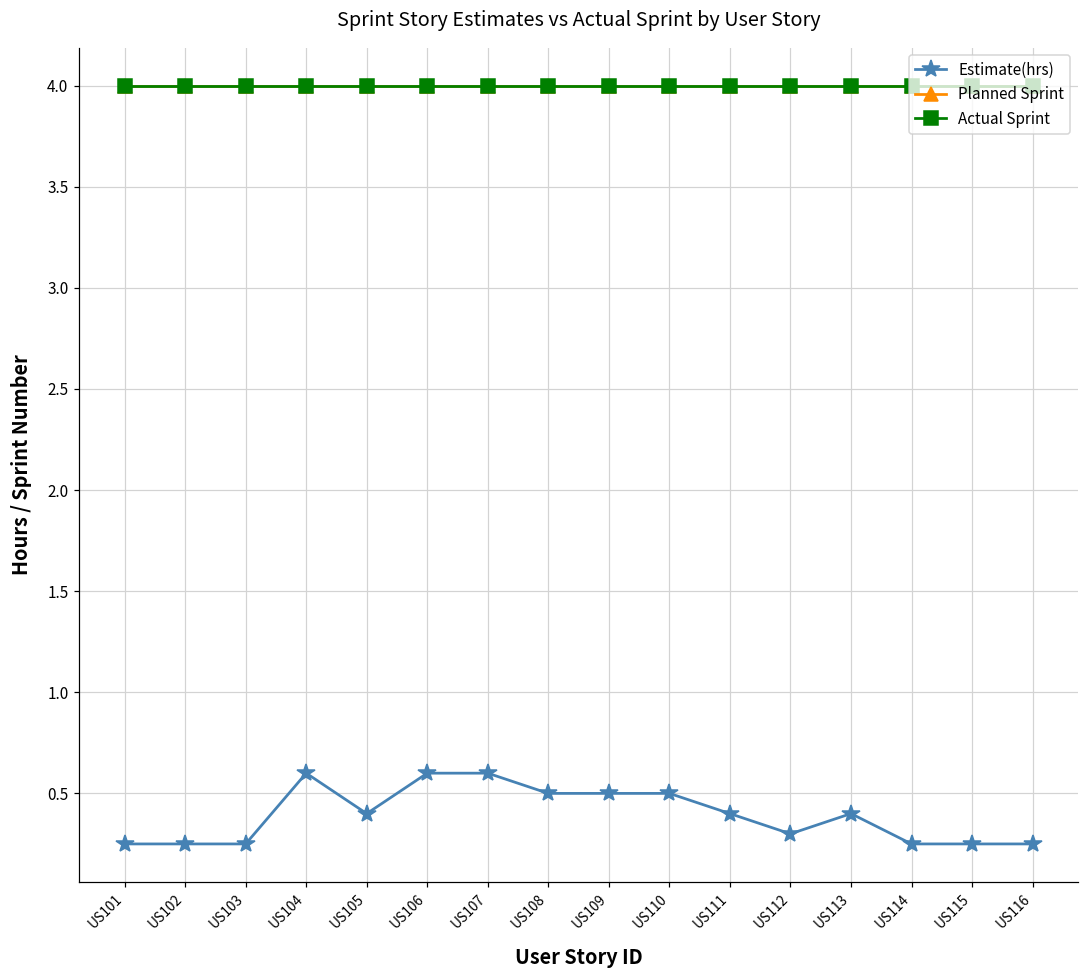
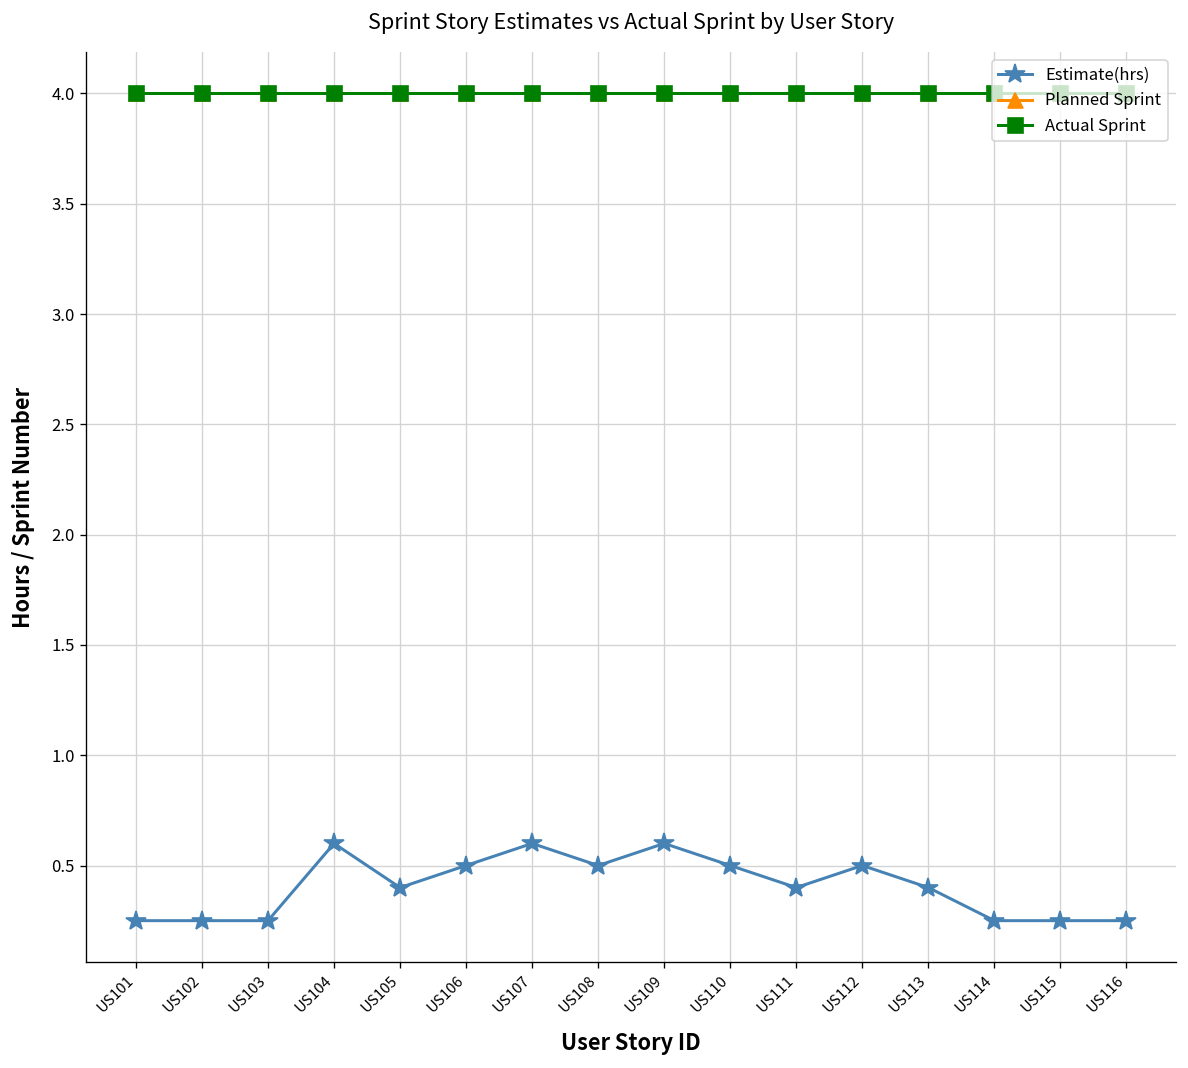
  {
    "Estimate(hrs)": {
      "US101": 0.25,
      "US102": 0.25,
      "US103": 0.25,
      "US104": 0.6,
      "US105": 0.4,
-     "US106": 0.6,
+     "US106": 0.5,
      "US107": 0.6,
      "US108": 0.5,
-     "US109": 0.5,
+     "US109": 0.6,
      "US110": 0.5,
      "US111": 0.4,
-     "US112": 0.3,
+     "US112": 0.5,
      "US113": 0.4,
      "US114": 0.25,
      "US115": 0.25,
      "US116": 0.25
    },
    "Actual Sprint": {
      "US101": 4.0,
      "US102": 4.0,
      "US103": 4.0,
      "US104": 4.0,
      "US105": 4.0,
      "US106": 4.0,
      "US107": 4.0,
      "US108": 4.0,
      "US109": 4.0,
      "US110": 4.0,
      "US111": 4.0,
      "US112": 4.0,
      "US113": 4.0
    }
  }
